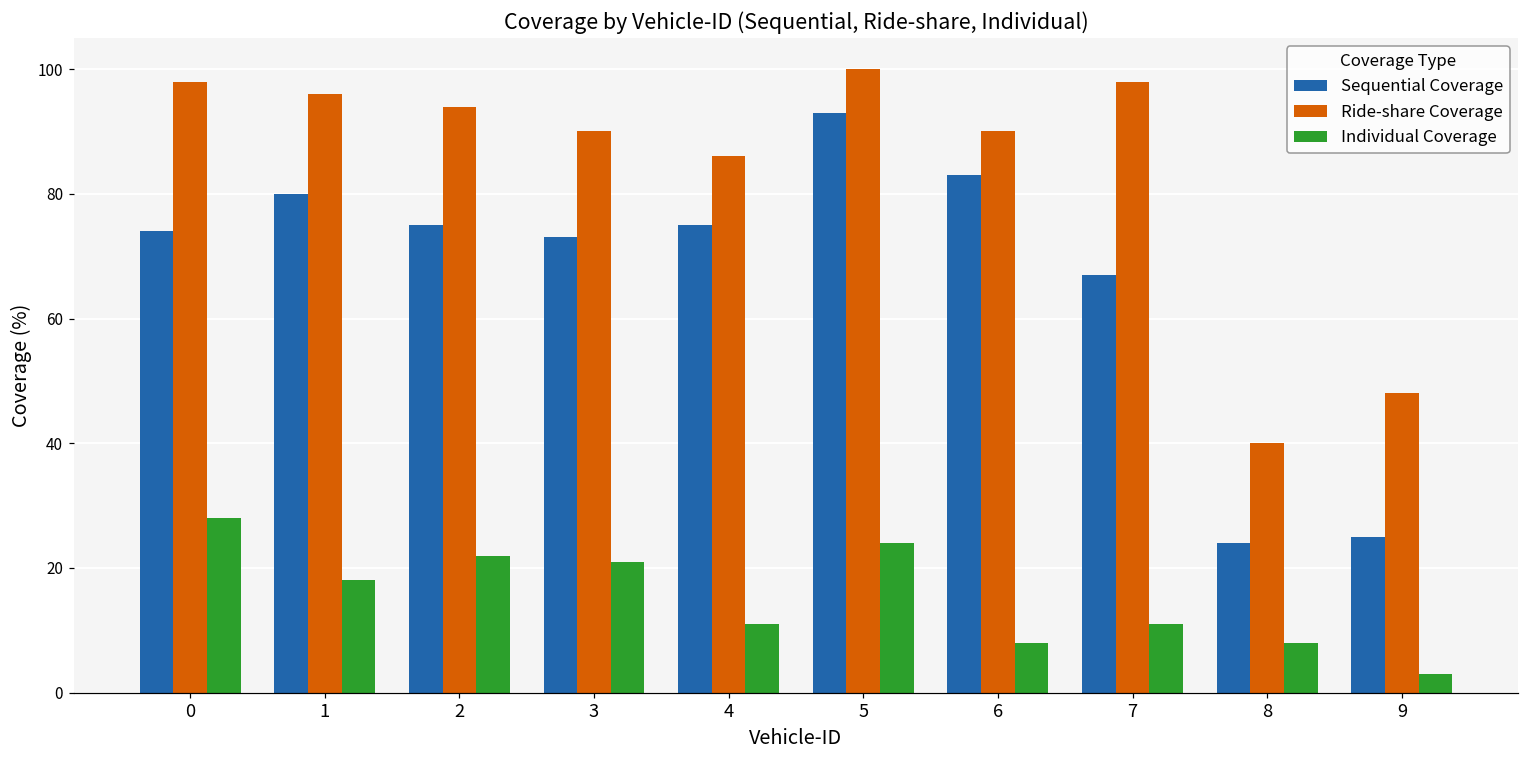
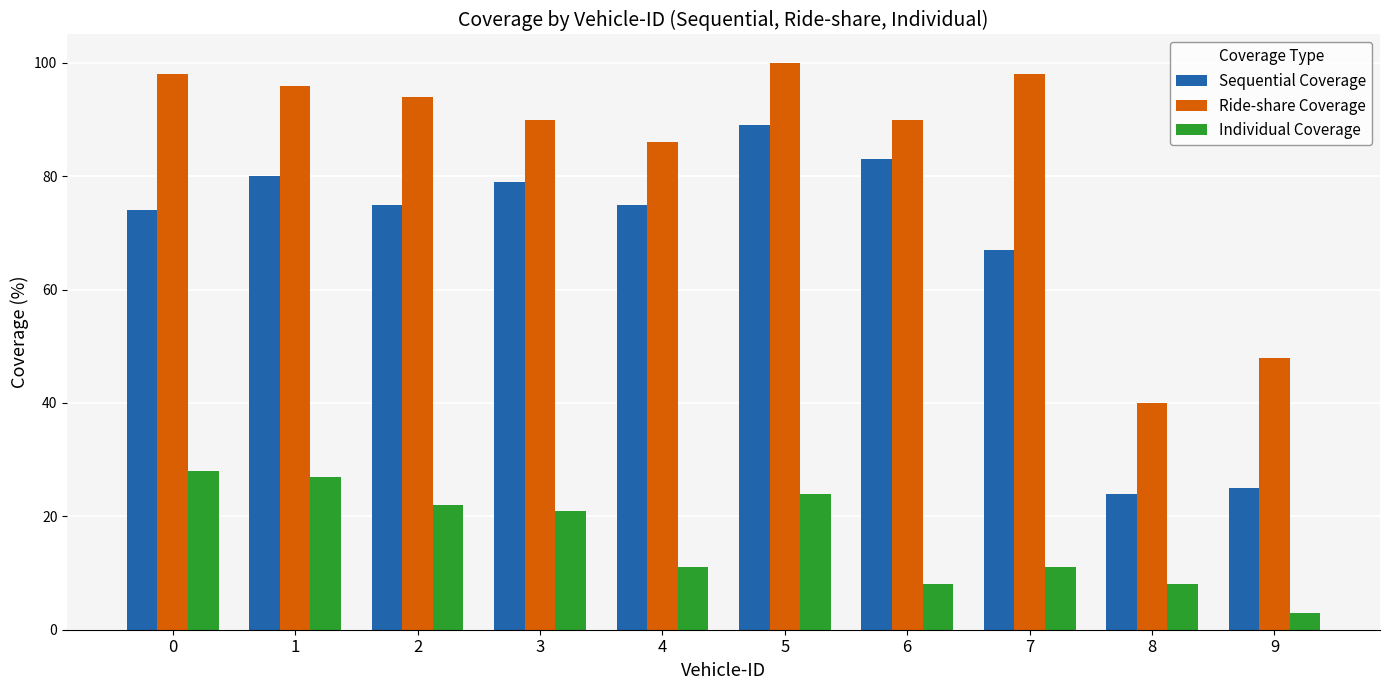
  {
    "Sequential Coverage": {
      "0": 74,
      "1": 80,
      "2": 75,
-     "3": 73,
+     "3": 79,
      "4": 75,
-     "5": 93,
+     "5": 89,
      "6": 83,
      "7": 67,
      "8": 24,
      "9": 25
    },
    "Ride-share Coverage": {
      "0": 98,
      "1": 96,
      "2": 94,
      "3": 90,
      "4": 86,
      "5": 100,
      "6": 90,
      "7": 98,
      "8": 40,
      "9": 48
    },
    "Individual Coverage": {
      "0": 28,
-     "1": 18,
+     "1": 27,
      "2": 22,
      "3": 21,
      "4": 11,
      "5": 24,
      "6": 8,
      "7": 11,
      "8": 8,
      "9": 3
    }
  }
